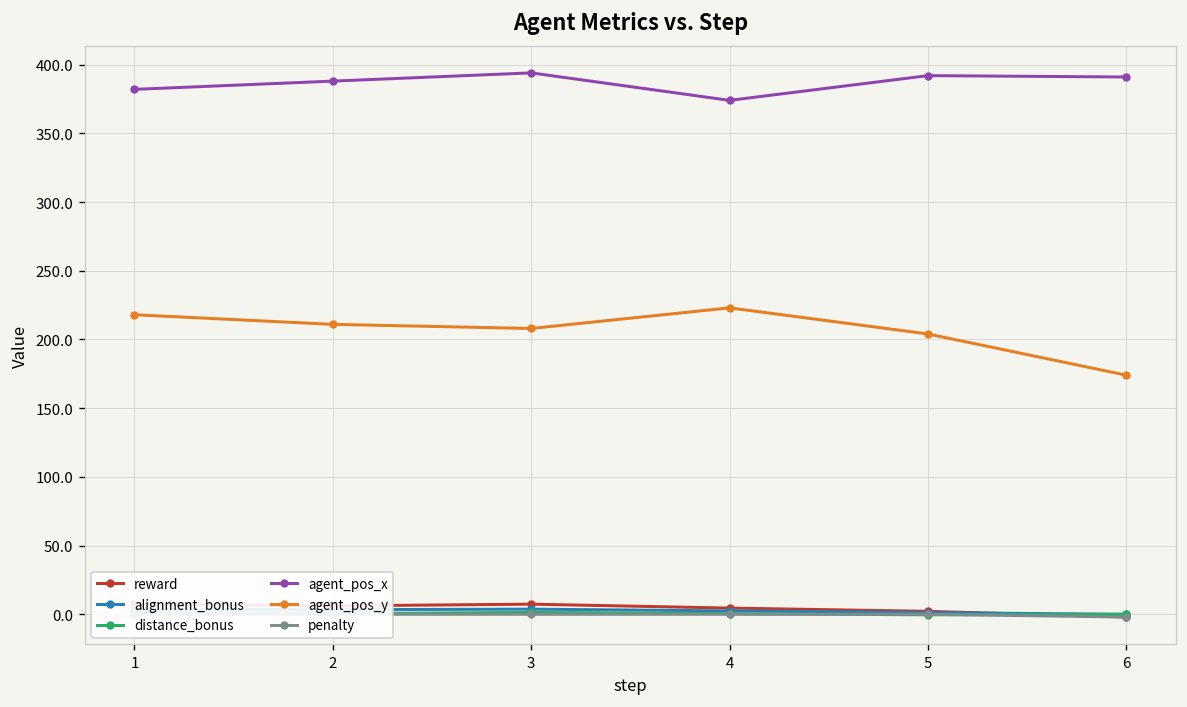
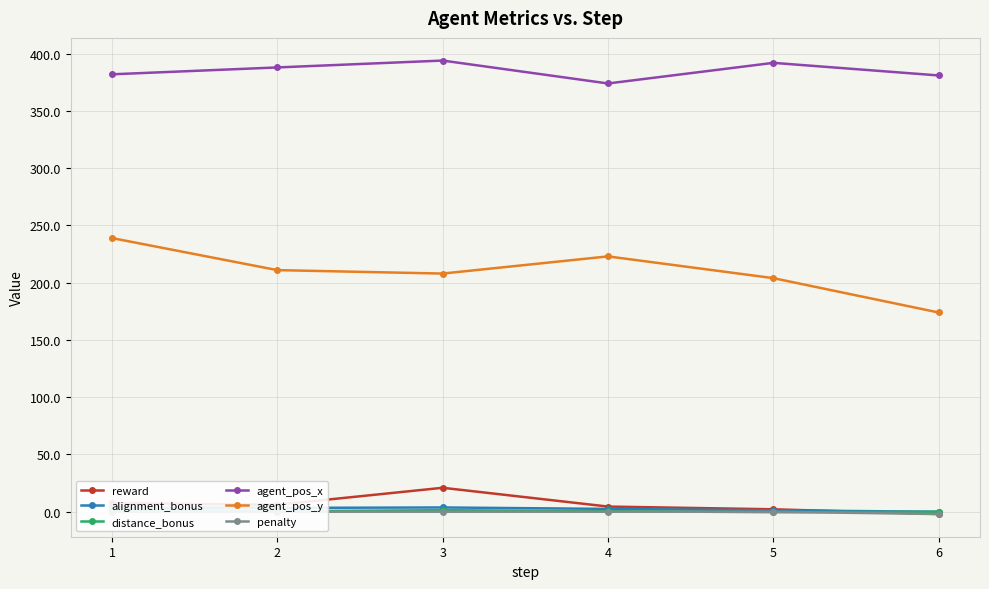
  {
    "reward": {
-     "3": 7
+     "3": 21
    },
    "alignment_bonus": {
      "3": 4
    },
    "agent_pos_x": {
      "1": 382,
      "2": 388,
      "3": 394,
      "4": 374,
      "5": 392,
-     "6": 391
+     "6": 381
    },
    "agent_pos_y": {
-     "1": 218,
+     "1": 239,
      "2": 211,
      "3": 208,
      "4": 223,
      "5": 204,
      "6": 174
    }
  }
